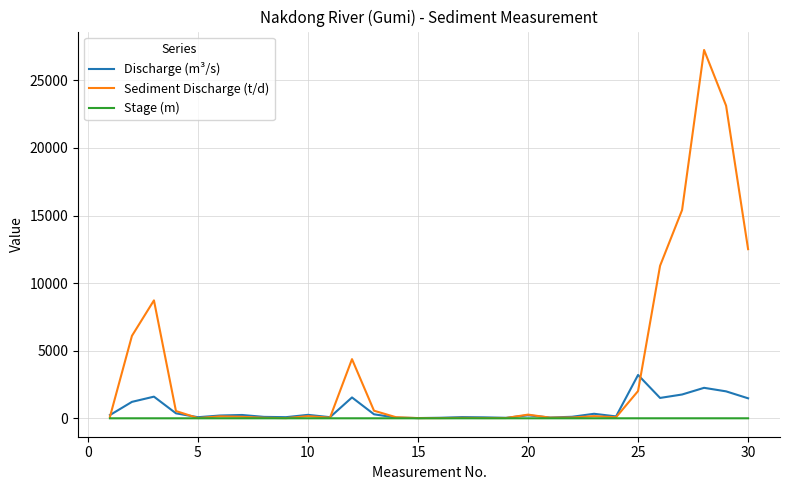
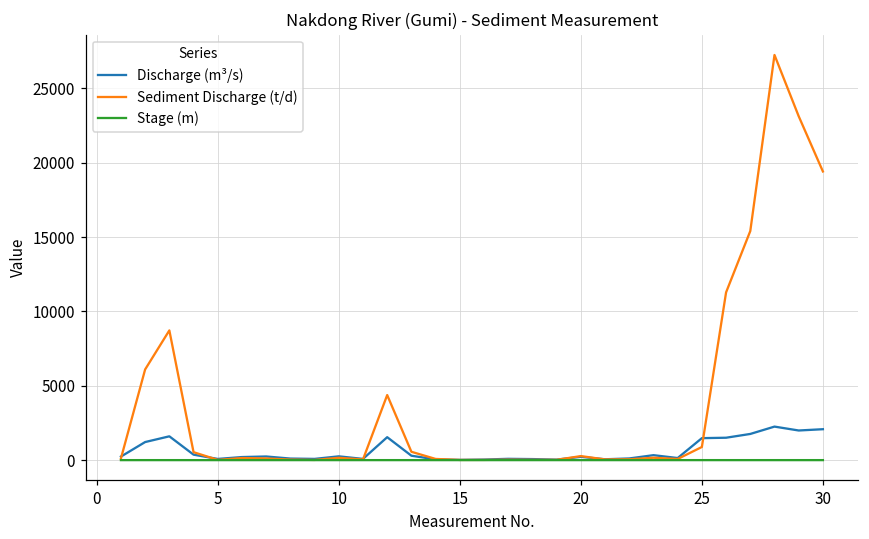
  {
    "Discharge (m³/s)": {
-     "25": 3200,
-     "30": 1500
+     "25": 1500,
+     "30": 2100
    },
    "Sediment Discharge (t/d)": {
-     "25": 2000,
-     "30": 12500
+     "25": 900,
+     "30": 19400
    },
    "Stage (m)": {
      "20": 0,
      "25": 0,
      "30": 0
    }
  }
